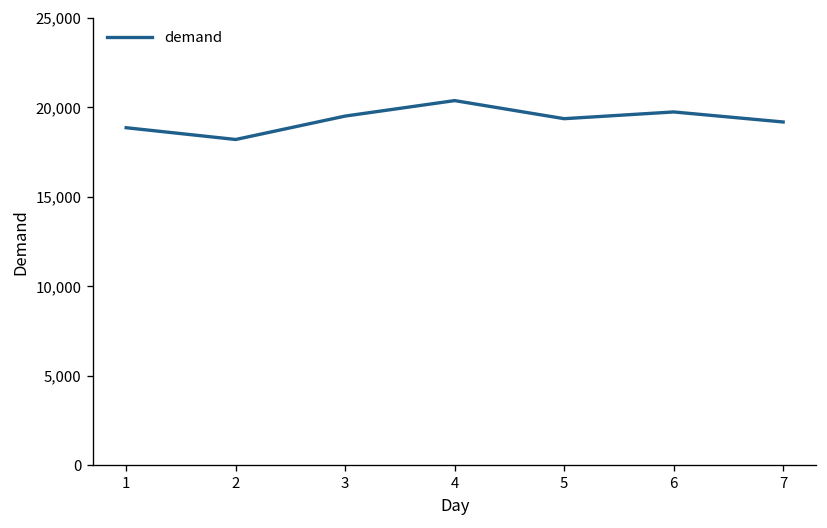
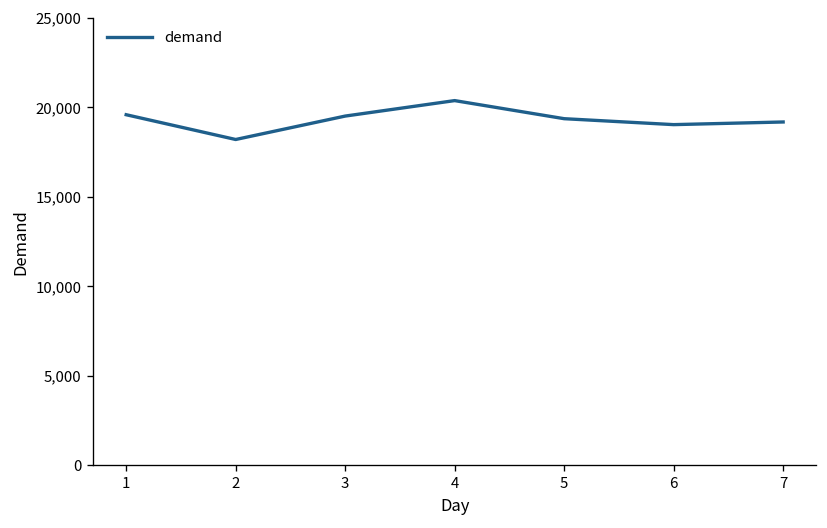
  {
-   "1": "18,900",
+   "1": "19,600",
    "2": "18,200",
    "3": "19,500",
    "4": "20,400",
    "5": "19,400",
-   "6": "19,700",
+   "6": "19,000",
    "7": "19,200"
  }
